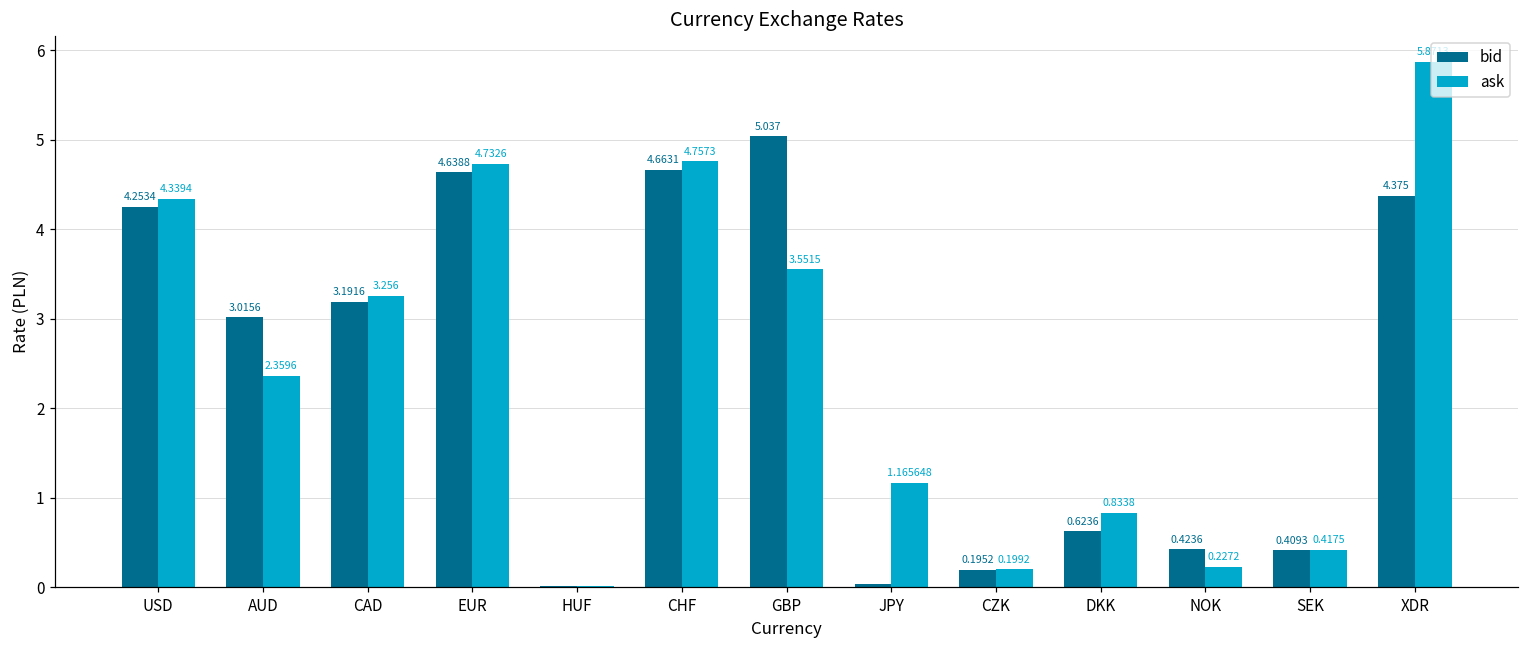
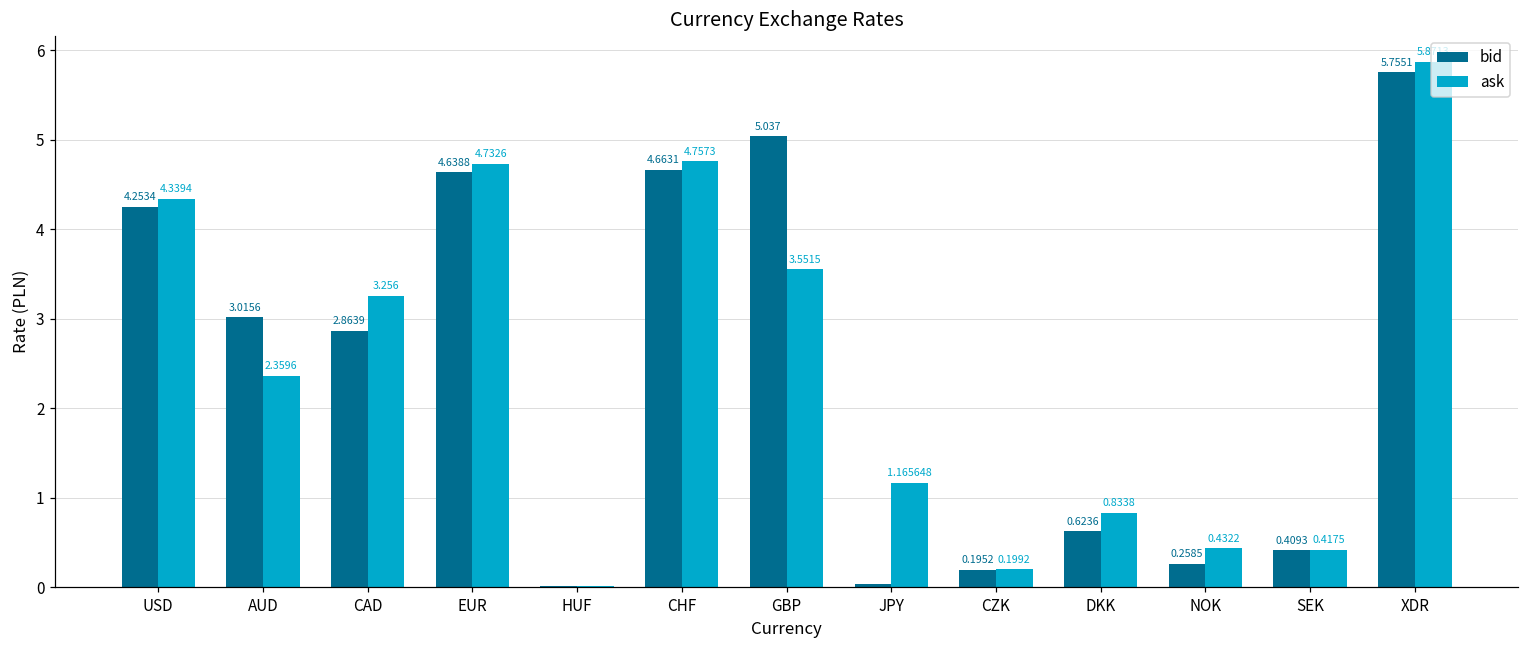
  {
    "bid": {
      "USD": 4.2534,
      "AUD": 3.0156,
-     "CAD": 3.1916,
+     "CAD": 2.8639,
      "EUR": 4.6388,
      "CHF": 4.6631,
      "GBP": 5.037,
      "CZK": 0.1952,
      "DKK": 0.6236,
-     "NOK": 0.4236,
+     "NOK": 0.2585,
      "SEK": 0.4093,
-     "XDR": 4.375
+     "XDR": 5.7551
    },
    "ask": {
      "USD": 4.3394,
      "AUD": 2.3596,
      "CAD": 3.256,
      "EUR": 4.7326,
      "CHF": 4.7573,
      "GBP": 3.5515,
      "JPY": 1.165648,
      "CZK": 0.1992,
      "DKK": 0.8338,
-     "NOK": 0.2272,
+     "NOK": 0.4322,
      "SEK": 0.4175
    }
  }
